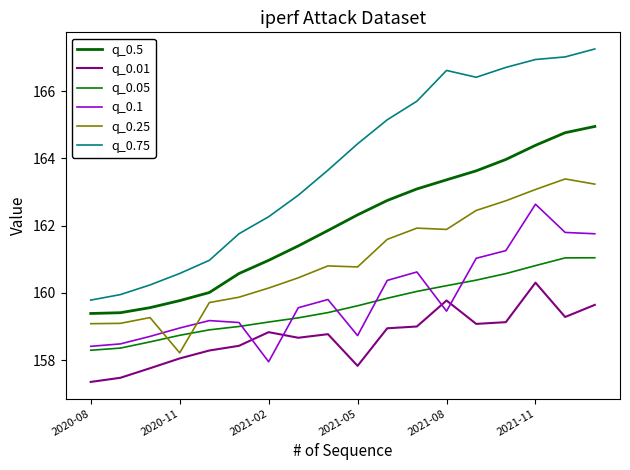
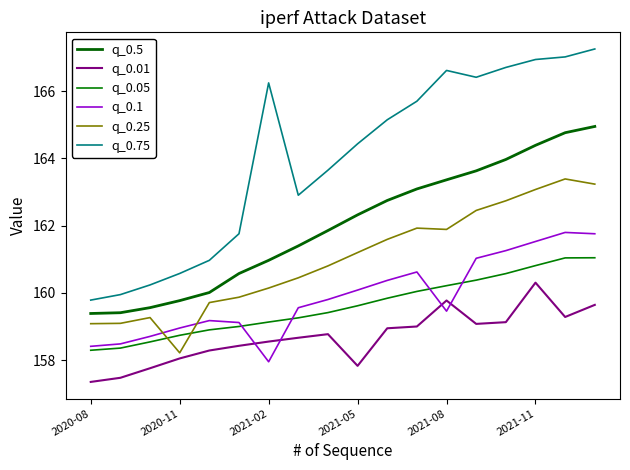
  {
    "q_0.01": {
      "2020-08": 157.4,
      "2020-11": 158.1,
-     "2021-02": 158.8,
+     "2021-02": 158.6,
      "2021-05": 157.8,
      "2021-08": 159.8,
      "2021-11": 160.3
    },
    "q_0.1": {
      "2020-08": 158.4,
      "2020-11": 159.0,
      "2021-02": 158.0,
-     "2021-05": 158.7,
+     "2021-05": 160.1,
      "2021-08": 159.5,
-     "2021-11": 162.6
+     "2021-11": 161.5
    },
    "q_0.25": {
      "2020-08": 159.1,
      "2020-11": 158.2,
      "2021-02": 160.1,
-     "2021-05": 160.8,
+     "2021-05": 161.2,
      "2021-08": 161.9,
      "2021-11": 163.1
    },
    "q_0.75": {
      "2020-08": 159.8,
      "2020-11": 160.6,
-     "2021-02": 162.3,
+     "2021-02": 166.2,
      "2021-05": 164.4,
      "2021-08": 166.6,
      "2021-11": 166.9
    }
  }
